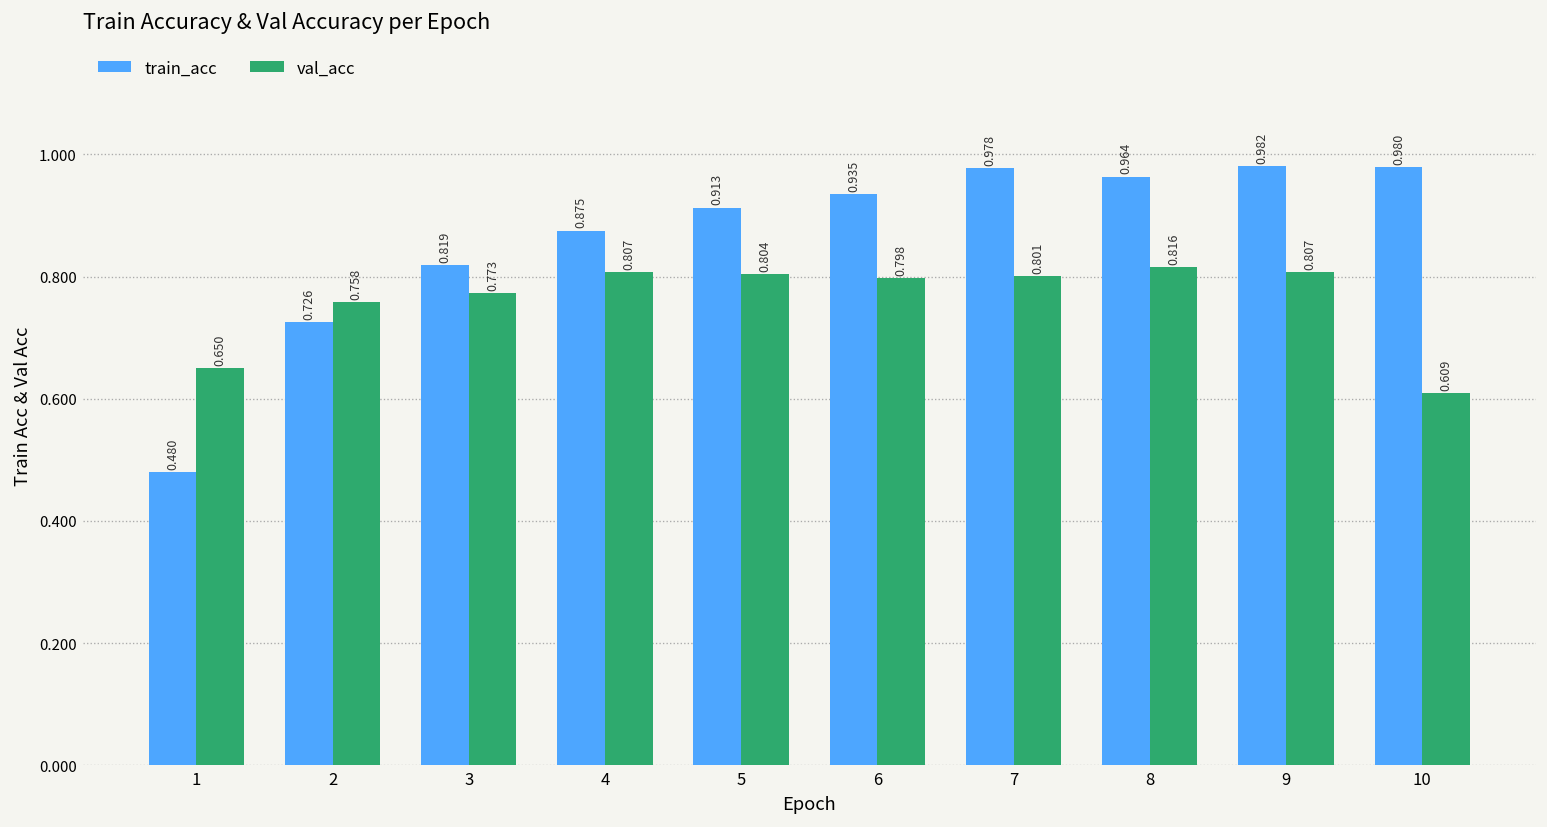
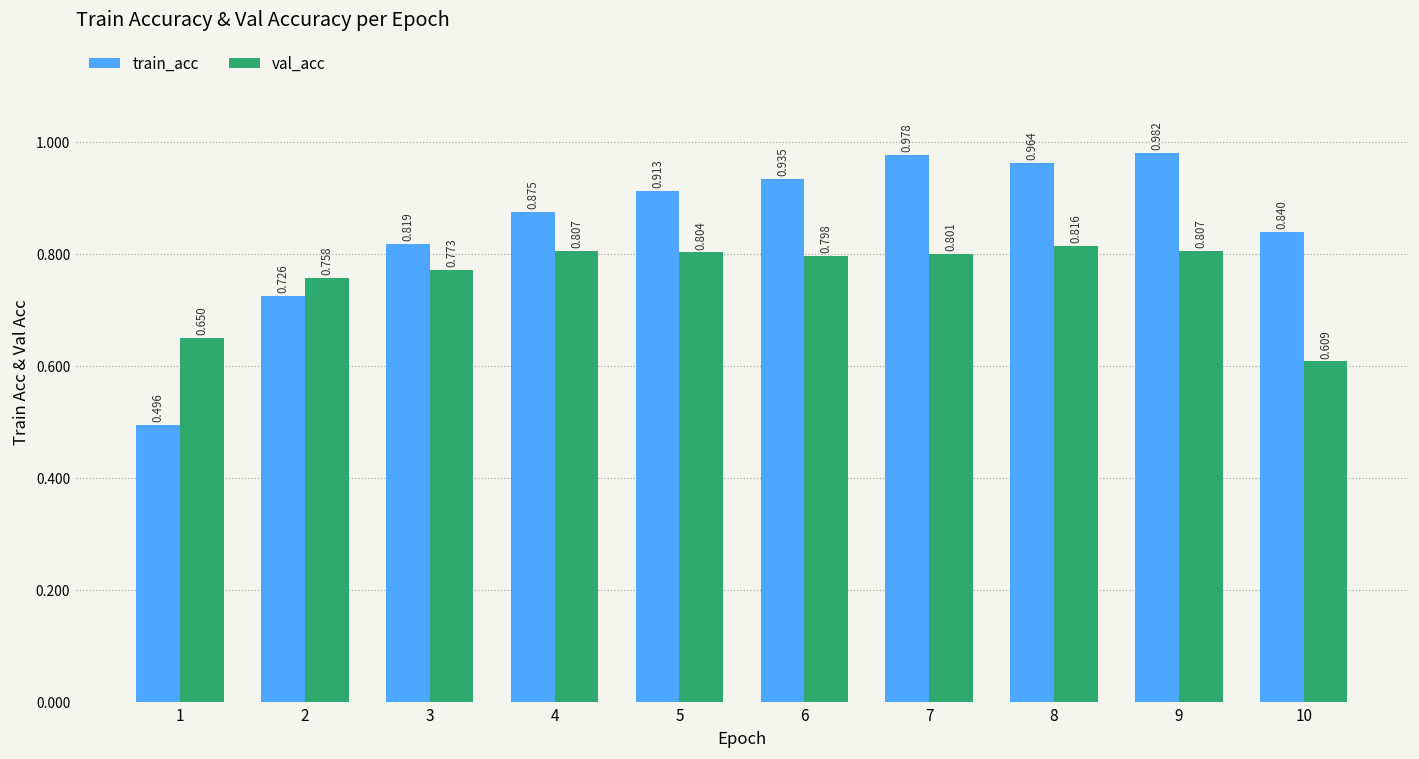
  {
    "train_acc": {
-     "1": 0.480,
+     "1": 0.496,
      "2": 0.726,
      "3": 0.819,
      "4": 0.875,
      "5": 0.913,
      "6": 0.935,
      "7": 0.978,
      "8": 0.964,
      "9": 0.982,
-     "10": 0.980
+     "10": 0.840
    },
    "val_acc": {
      "1": 0.650,
      "2": 0.758,
      "3": 0.773,
      "4": 0.807,
      "5": 0.804,
      "6": 0.798,
      "7": 0.801,
      "8": 0.816,
      "9": 0.807,
      "10": 0.609
    }
  }
